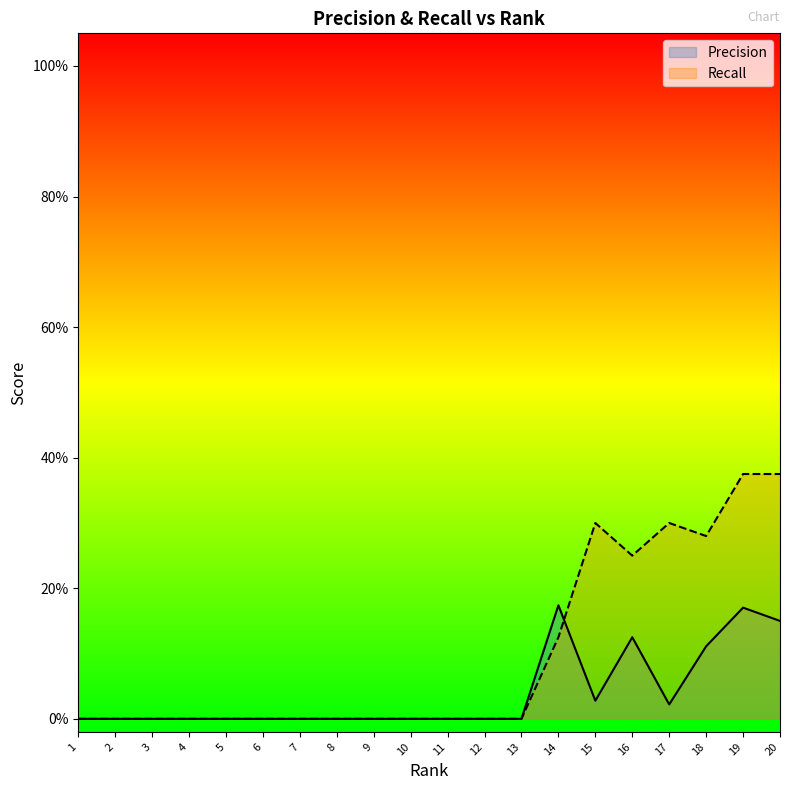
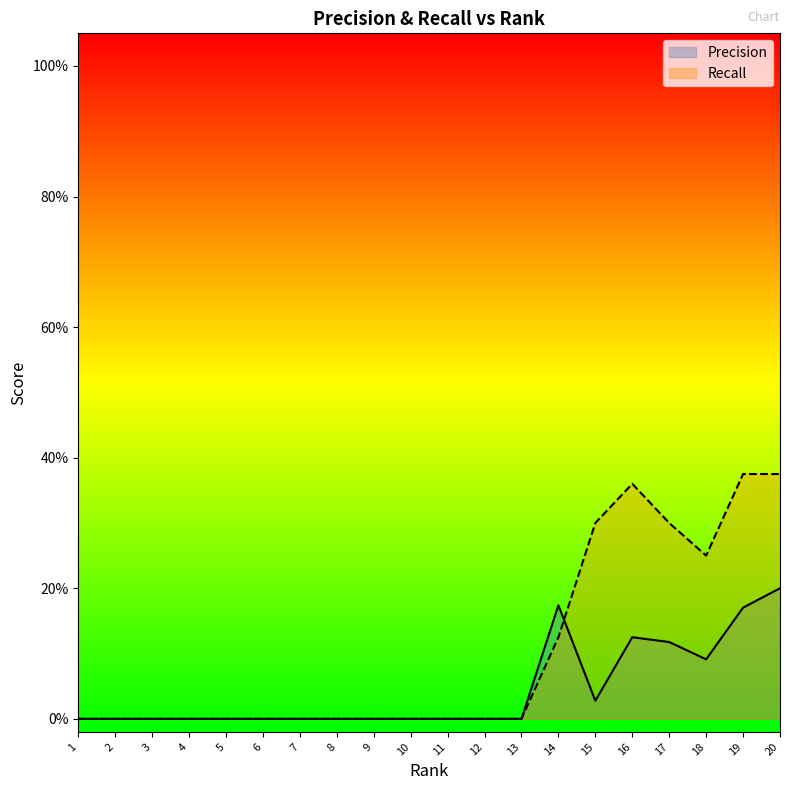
  {
    "Precision": {
      "14": "17%",
      "15": "3%",
      "16": "13%",
-     "17": "2%",
-     "18": "11%",
+     "17": "12%",
+     "18": "9%",
      "19": "17%",
-     "20": "15%"
+     "20": "20%"
    },
    "Recall": {
      "14": "13%",
      "15": "30%",
-     "16": "25%",
+     "16": "36%",
      "17": "30%",
-     "18": "28%",
+     "18": "25%",
      "19": "38%",
      "20": "38%"
    }
  }
